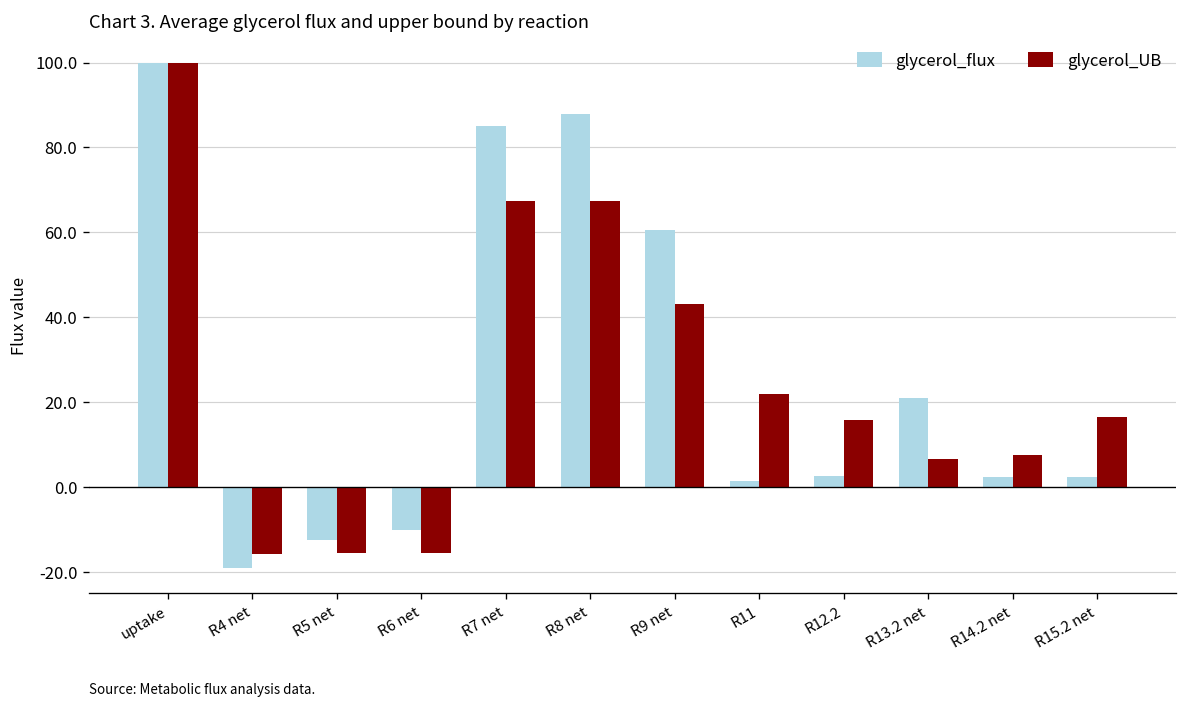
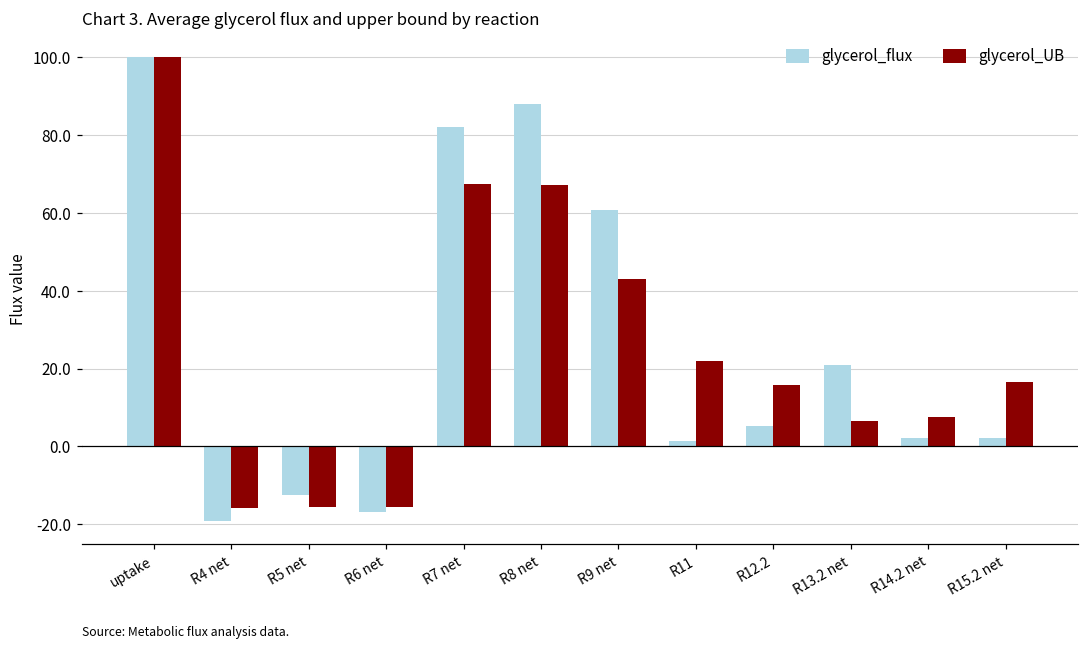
  {
    "glycerol_flux": {
      "uptake": 100,
      "R4 net": -19,
      "R5 net": -12,
-     "R6 net": -10,
-     "R7 net": 85,
+     "R6 net": -17,
+     "R7 net": 82,
      "R8 net": 88,
      "R9 net": 61,
      "R11": 1,
-     "R12.2": 3,
+     "R12.2": 5,
      "R13.2 net": 21,
      "R14.2 net": 2,
      "R15.2 net": 2
    },
    "glycerol_UB": {
      "uptake": 100,
      "R4 net": -16,
      "R5 net": -16,
      "R6 net": -16,
      "R7 net": 67,
      "R8 net": 67,
      "R9 net": 43,
      "R11": 22,
      "R12.2": 16,
      "R13.2 net": 7,
      "R14.2 net": 8,
      "R15.2 net": 17
    }
  }
